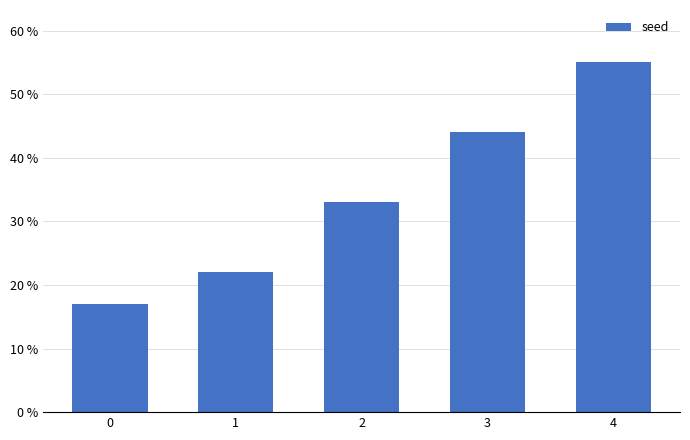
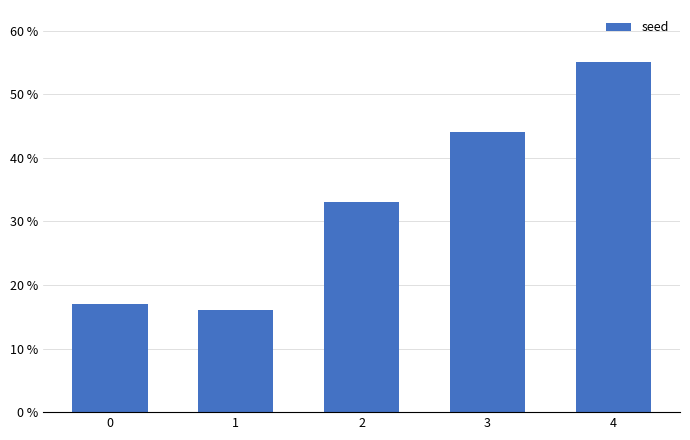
  {
    "0": "17 %",
-   "1": "22 %",
+   "1": "16 %",
    "2": "33 %",
    "3": "44 %",
    "4": "55 %"
  }
